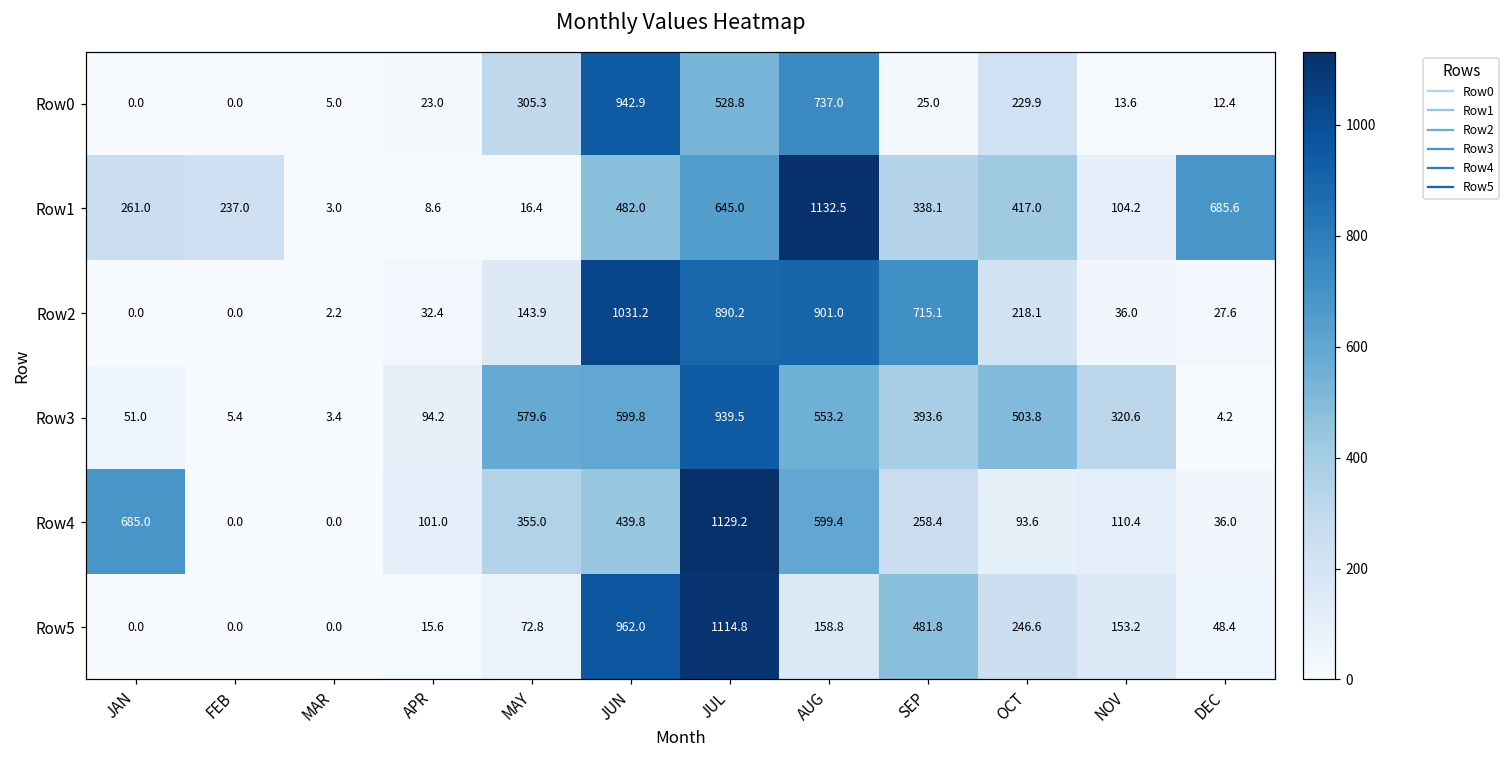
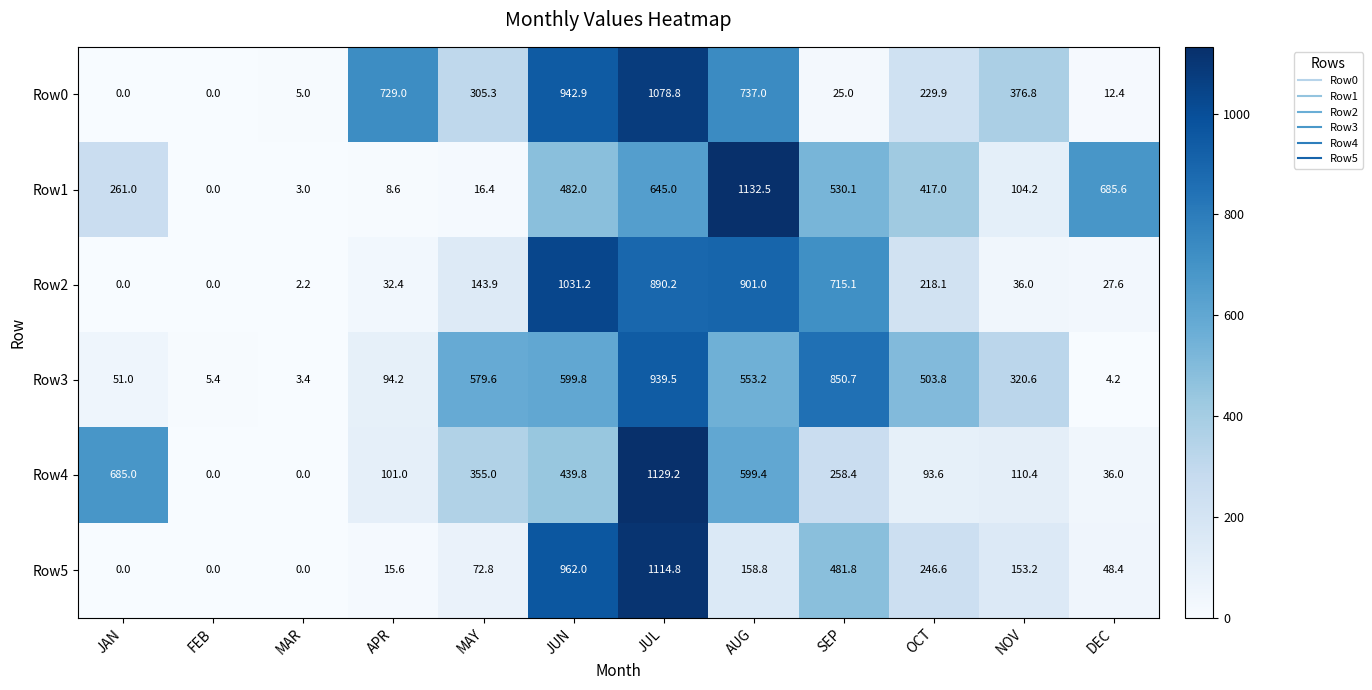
  {
    "Row0": {
      "JAN": 0.0,
      "FEB": 0.0,
      "MAR": 5.0,
-     "APR": 23.0,
+     "APR": 729.0,
      "MAY": 305.3,
      "JUN": 942.9,
-     "JUL": 528.8,
+     "JUL": 1078.8,
      "AUG": 737.0,
      "SEP": 25.0,
      "OCT": 229.9,
-     "NOV": 13.6,
+     "NOV": 376.8,
      "DEC": 12.4
    },
    "Row1": {
      "JAN": 261.0,
-     "FEB": 237.0,
+     "FEB": 0.0,
      "MAR": 3.0,
      "APR": 8.6,
      "MAY": 16.4,
      "JUN": 482.0,
      "JUL": 645.0,
      "AUG": 1132.5,
-     "SEP": 338.1,
+     "SEP": 530.1,
      "OCT": 417.0,
      "NOV": 104.2,
      "DEC": 685.6
    },
    "Row2": {
      "JAN": 0.0,
      "FEB": 0.0,
      "MAR": 2.2,
      "APR": 32.4,
      "MAY": 143.9,
      "JUN": 1031.2,
      "JUL": 890.2,
      "AUG": 901.0,
      "SEP": 715.1,
      "OCT": 218.1,
      "NOV": 36.0,
      "DEC": 27.6
    },
    "Row3": {
      "JAN": 51.0,
      "FEB": 5.4,
      "MAR": 3.4,
      "APR": 94.2,
      "MAY": 579.6,
      "JUN": 599.8,
      "JUL": 939.5,
      "AUG": 553.2,
-     "SEP": 393.6,
+     "SEP": 850.7,
      "OCT": 503.8,
      "NOV": 320.6,
      "DEC": 4.2
    },
    "Row4": {
      "JAN": 685.0,
      "FEB": 0.0,
      "MAR": 0.0,
      "APR": 101.0,
      "MAY": 355.0,
      "JUN": 439.8,
      "JUL": 1129.2,
      "AUG": 599.4,
      "SEP": 258.4,
      "OCT": 93.6,
      "NOV": 110.4,
      "DEC": 36.0
    },
    "Row5": {
      "JAN": 0.0,
      "FEB": 0.0,
      "MAR": 0.0,
      "APR": 15.6,
      "MAY": 72.8,
      "JUN": 962.0,
      "JUL": 1114.8,
      "AUG": 158.8,
      "SEP": 481.8,
      "OCT": 246.6,
      "NOV": 153.2,
      "DEC": 48.4
    }
  }
